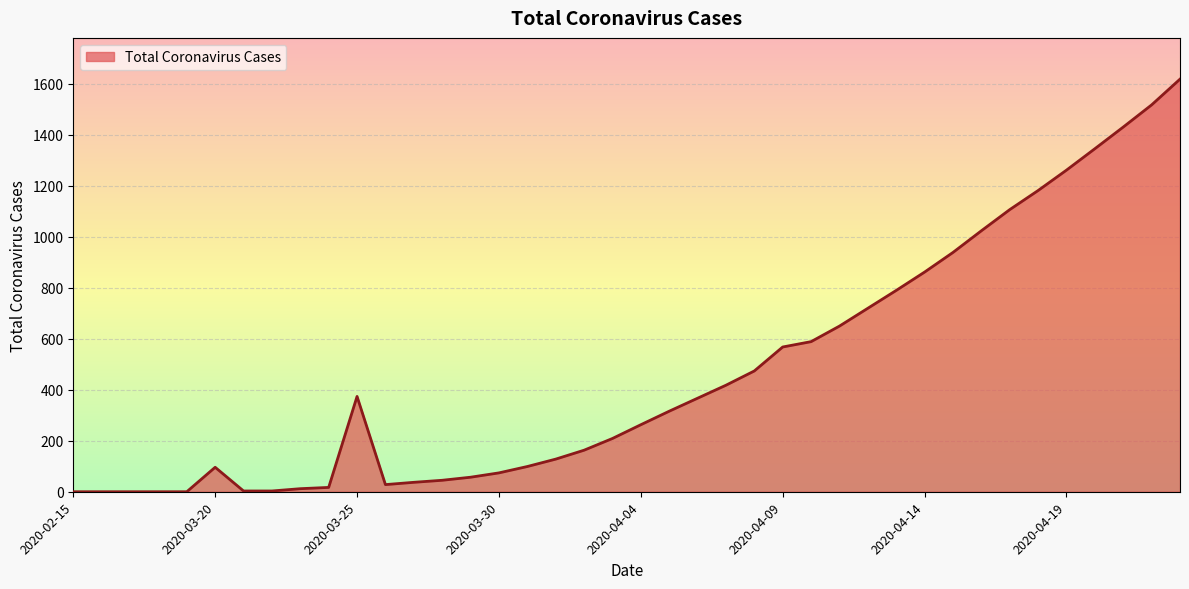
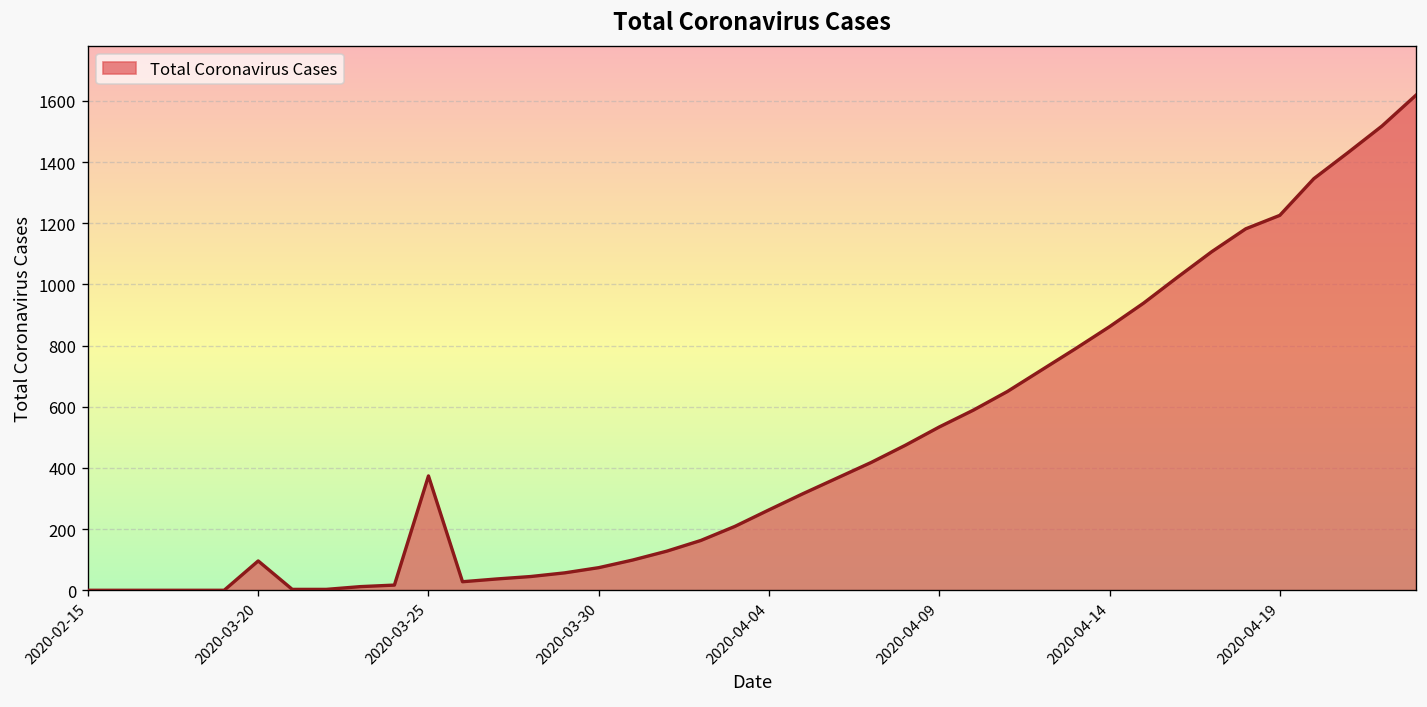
  {
    "2020-02-15": 0,
    "2020-03-20": 100,
    "2020-03-25": 370,
    "2020-03-30": 70,
    "2020-04-04": 260,
-   "2020-04-09": 570,
+   "2020-04-09": 530,
    "2020-04-14": 860,
-   "2020-04-19": 1260
+   "2020-04-19": 1230
  }
